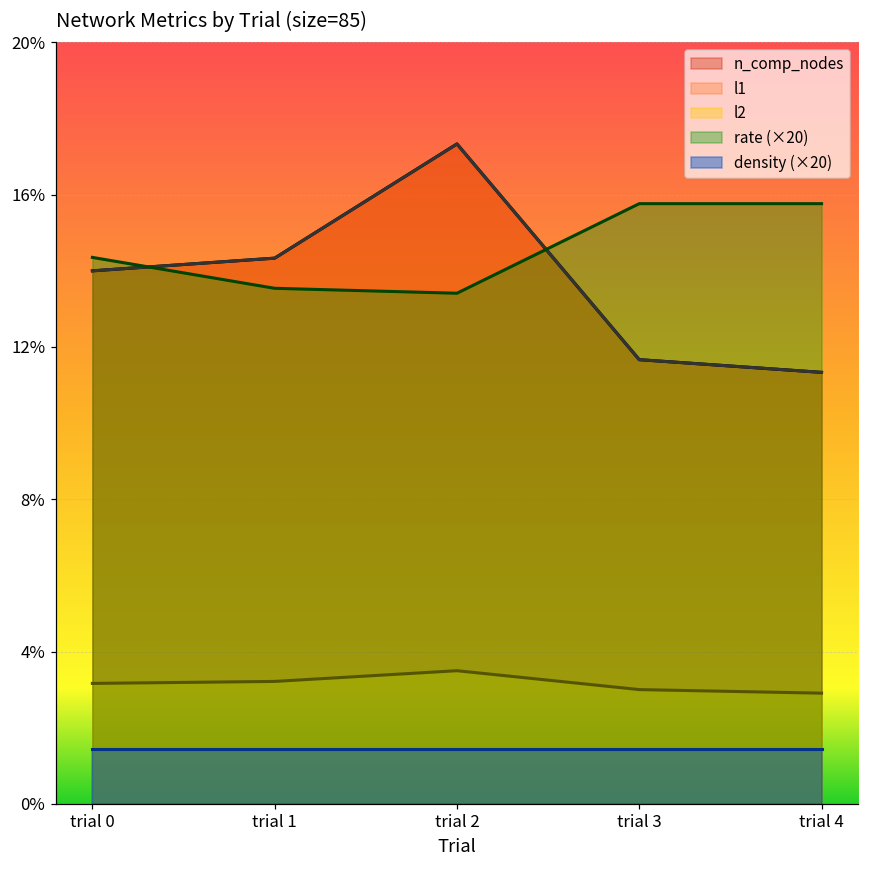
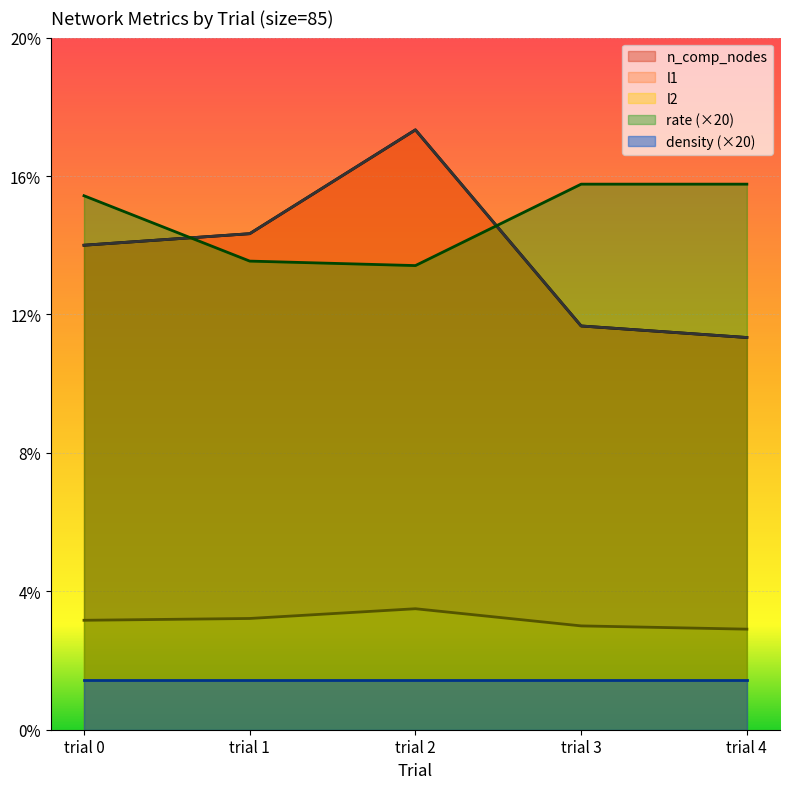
  {
    "rate (×20)": {
-     "trial 0": "14.4%",
+     "trial 0": "15.4%",
      "trial 1": "13.5%",
      "trial 2": "13.4%",
      "trial 3": "15.8%",
      "trial 4": "15.8%"
    },
    "density (×20)": {
      "trial 0": "1.4%",
      "trial 1": "1.4%",
      "trial 2": "1.4%",
      "trial 3": "1.4%",
      "trial 4": "1.4%"
    }
  }
